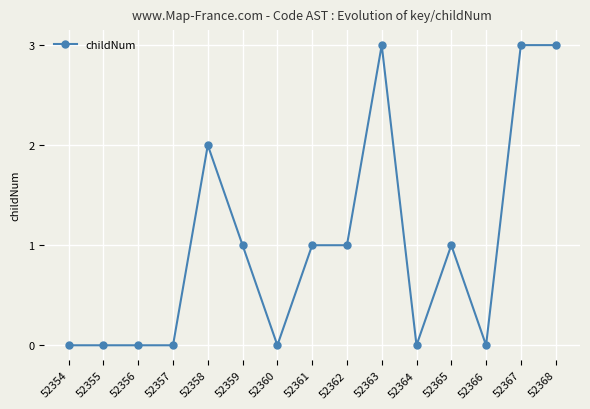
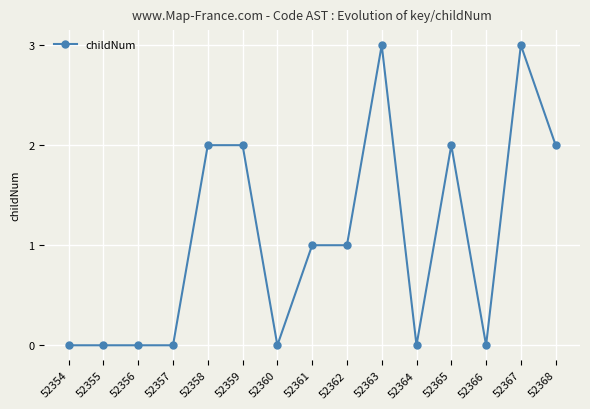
  {
    "52354": 0,
    "52355": 0,
    "52356": 0,
    "52357": 0,
    "52358": 2,
-   "52359": 1,
+   "52359": 2,
    "52360": 0,
    "52361": 1,
    "52362": 1,
    "52363": 3,
    "52364": 0,
-   "52365": 1,
+   "52365": 2,
    "52366": 0,
    "52367": 3,
-   "52368": 3
+   "52368": 2
  }
